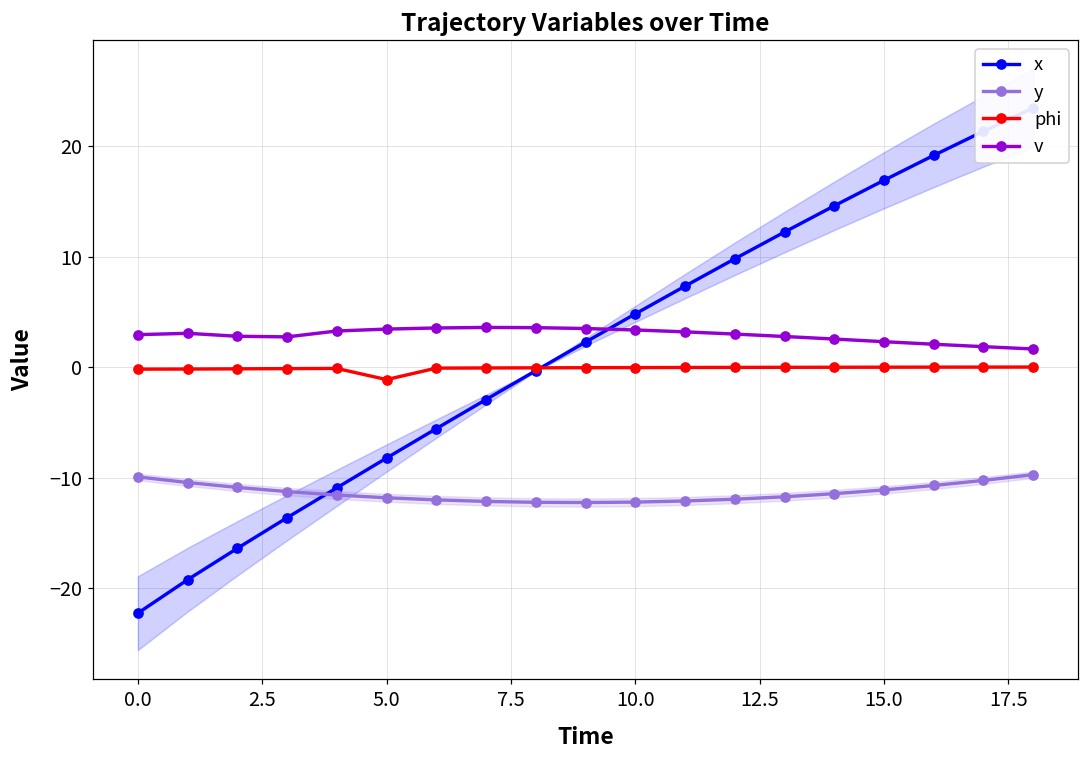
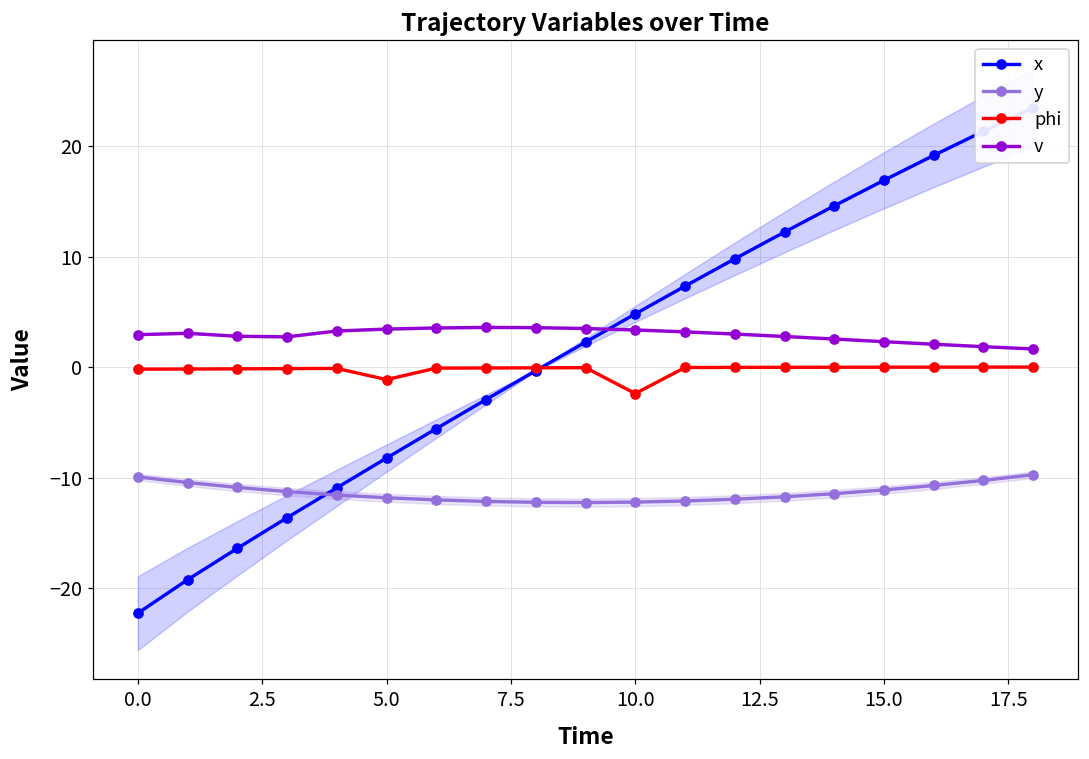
  {
    "phi": {
      "0.0": -0.2,
      "5.0": -1.1,
-     "10.0": 0.0,
+     "10.0": -2.4,
      "15.0": 0.0
    }
  }
